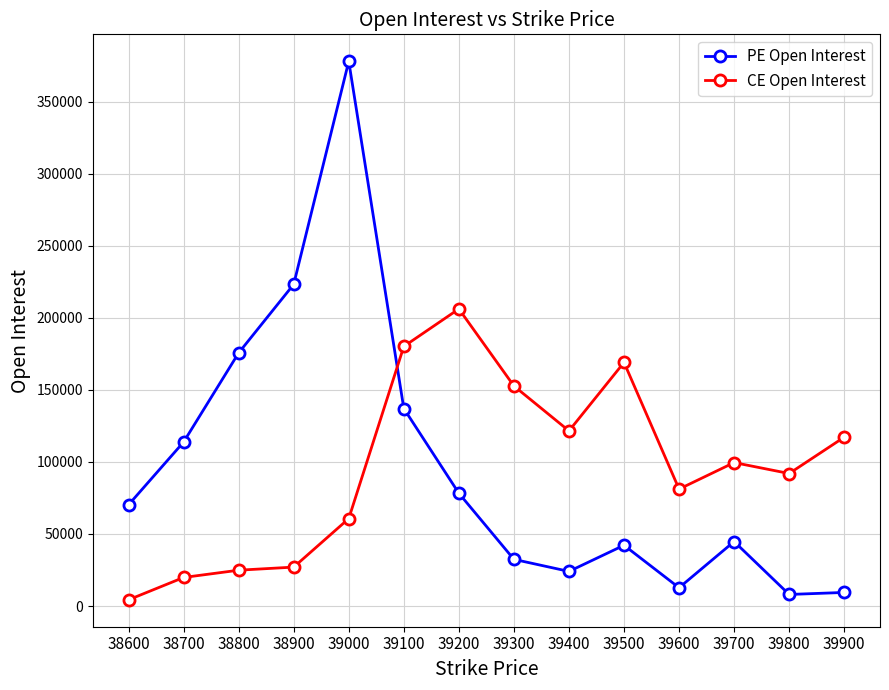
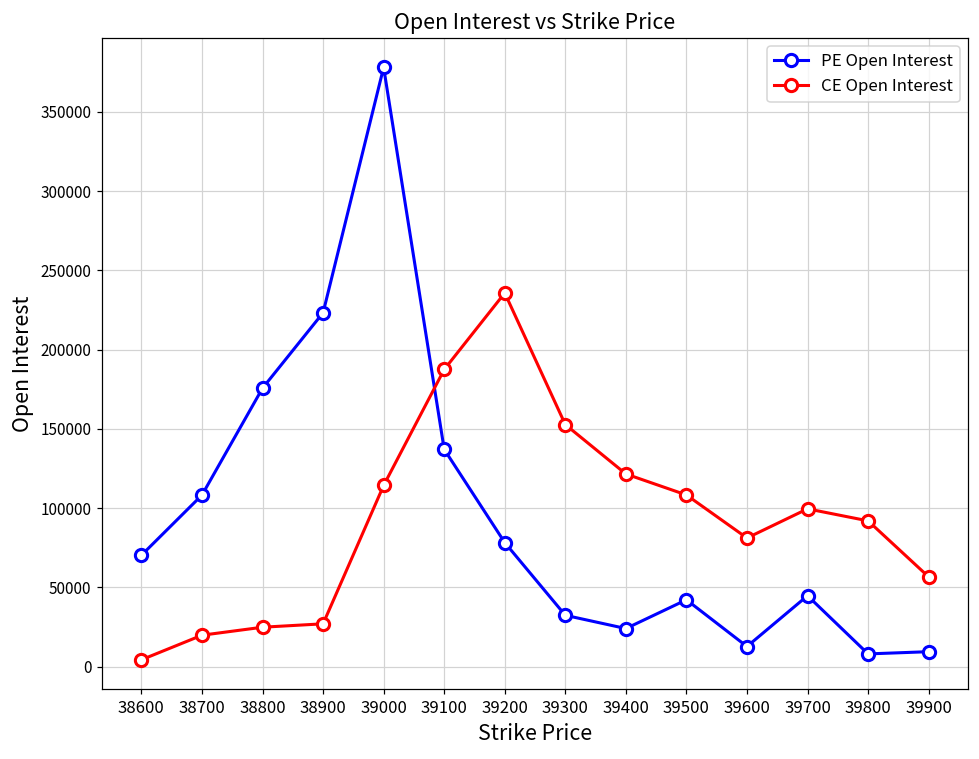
  {
    "PE Open Interest": {
      "38600": 70000,
-     "38700": 114000,
+     "38700": 108000,
      "38800": 176000,
      "38900": 223000,
      "39000": 378000,
      "39100": 137000,
      "39200": 78000,
      "39300": 32000,
      "39400": 24000,
      "39500": 42000,
      "39600": 13000,
      "39700": 45000,
      "39800": 8000,
      "39900": 9000
    },
    "CE Open Interest": {
      "38600": 4000,
      "38700": 20000,
      "38800": 25000,
      "38900": 27000,
-     "39000": 61000,
-     "39100": 180000,
-     "39200": 206000,
+     "39000": 114000,
+     "39100": 187000,
+     "39200": 236000,
      "39300": 153000,
      "39400": 122000,
-     "39500": 169000,
+     "39500": 108000,
      "39600": 81000,
      "39700": 100000,
      "39800": 92000,
-     "39900": 117000
+     "39900": 57000
    }
  }
